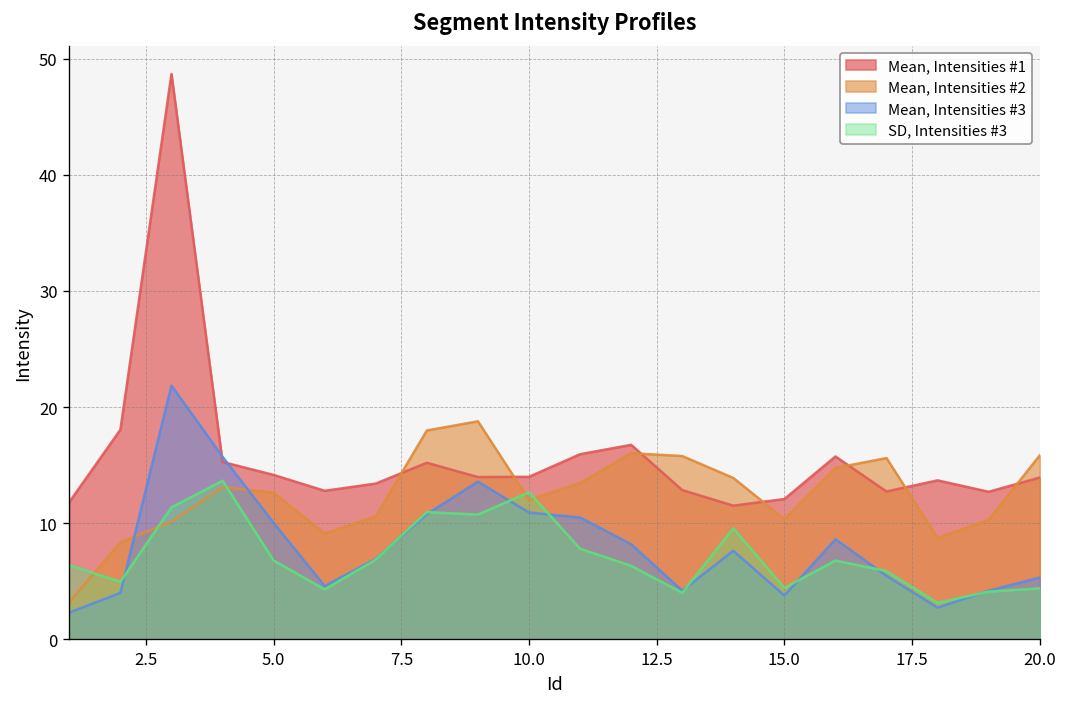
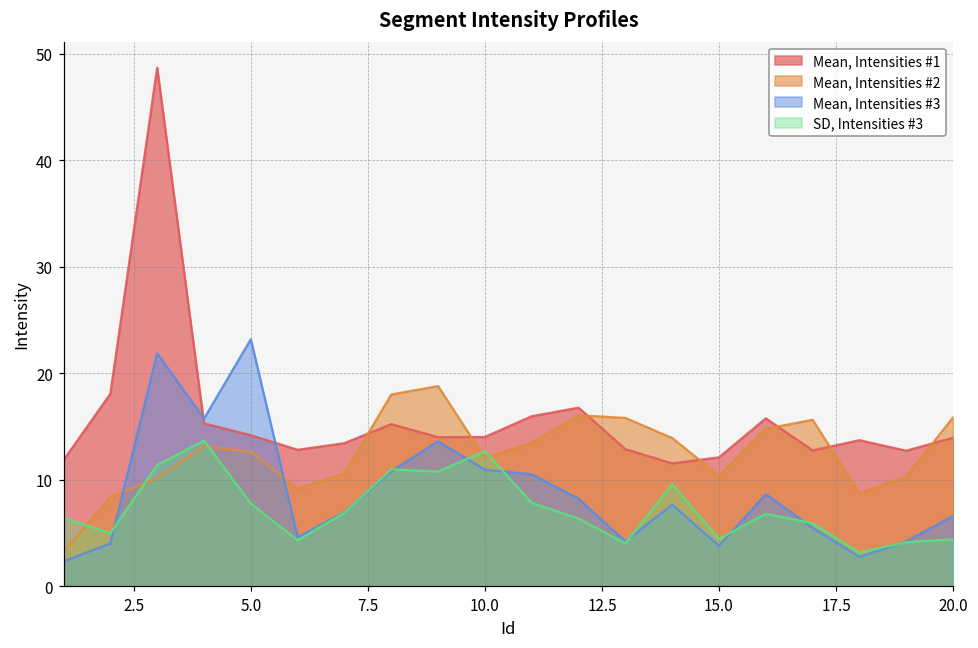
  {
    "Mean, Intensities #3": {
-     "5.0": 10,
+     "5.0": 23,
      "10.0": 11,
      "15.0": 4,
-     "20.0": 5
+     "20.0": 7
    },
    "SD, Intensities #3": {
-     "5.0": 7,
+     "5.0": 8,
      "10.0": 13,
      "15.0": 4,
      "20.0": 4
    }
  }
